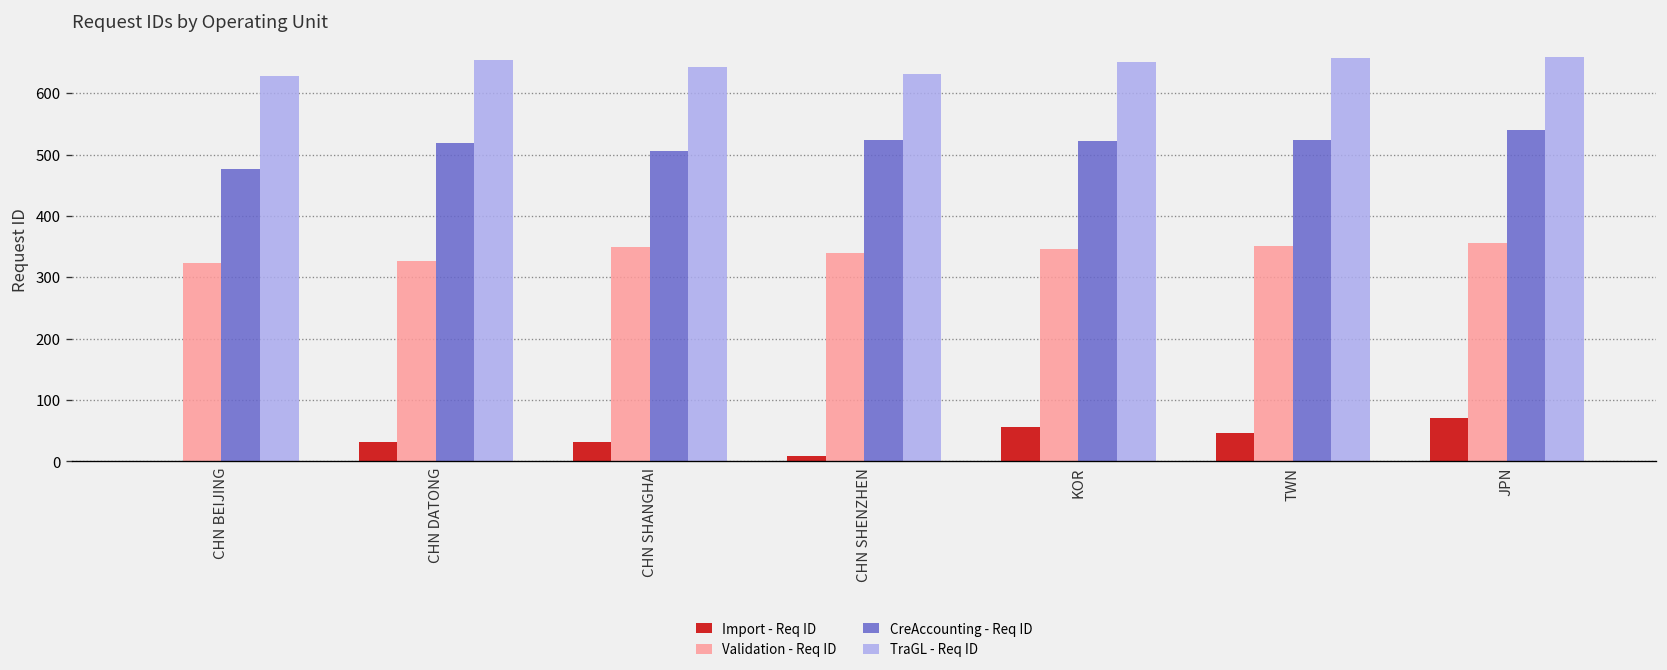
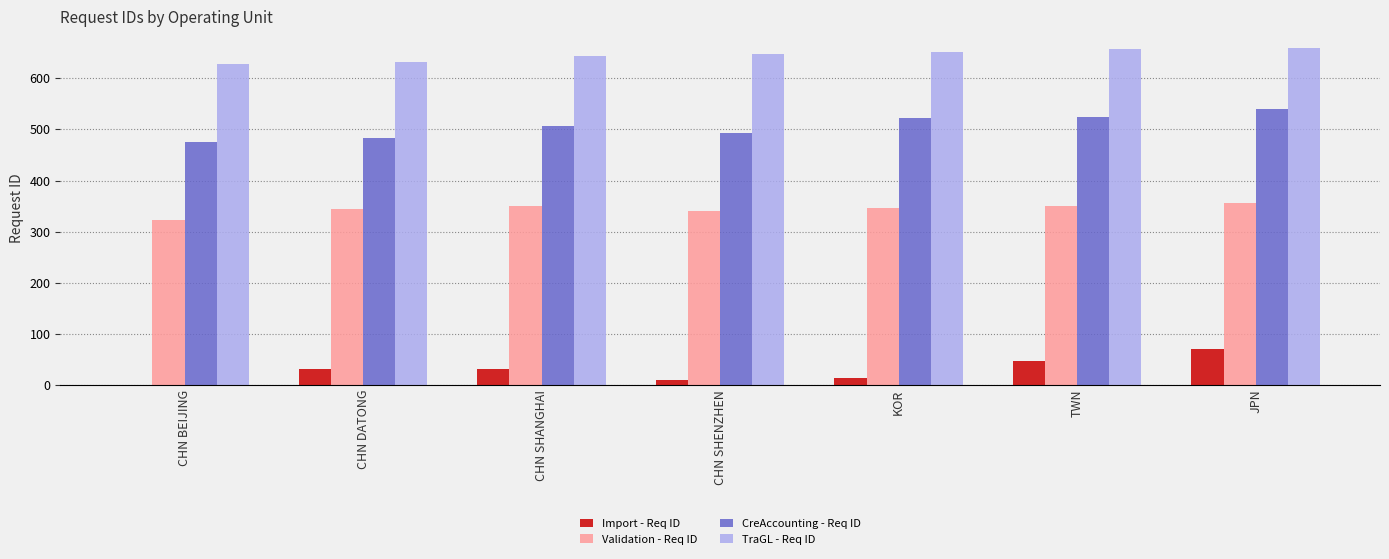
  {
    "Import - Req ID": {
      "CHN BEIJING": 0,
      "CHN DATONG": 30,
      "CHN SHANGHAI": 30,
      "CHN SHENZHEN": 10,
-     "KOR": 60,
+     "KOR": 10,
      "TWN": 50,
      "JPN": 70
    },
    "Validation - Req ID": {
      "CHN BEIJING": 320,
-     "CHN DATONG": 330,
+     "CHN DATONG": 350,
      "CHN SHANGHAI": 350,
      "CHN SHENZHEN": 340,
      "KOR": 350,
      "TWN": 350,
      "JPN": 360
    },
    "CreAccounting - Req ID": {
      "CHN BEIJING": 480,
-     "CHN DATONG": 520,
+     "CHN DATONG": 480,
      "CHN SHANGHAI": 510,
-     "CHN SHENZHEN": 520,
+     "CHN SHENZHEN": 490,
      "KOR": 520,
      "TWN": 520,
      "JPN": 540
    },
    "TraGL - Req ID": {
      "CHN BEIJING": 630,
-     "CHN DATONG": 650,
+     "CHN DATONG": 630,
      "CHN SHANGHAI": 640,
-     "CHN SHENZHEN": 630,
+     "CHN SHENZHEN": 650,
      "KOR": 650,
      "TWN": 660,
      "JPN": 660
    }
  }
